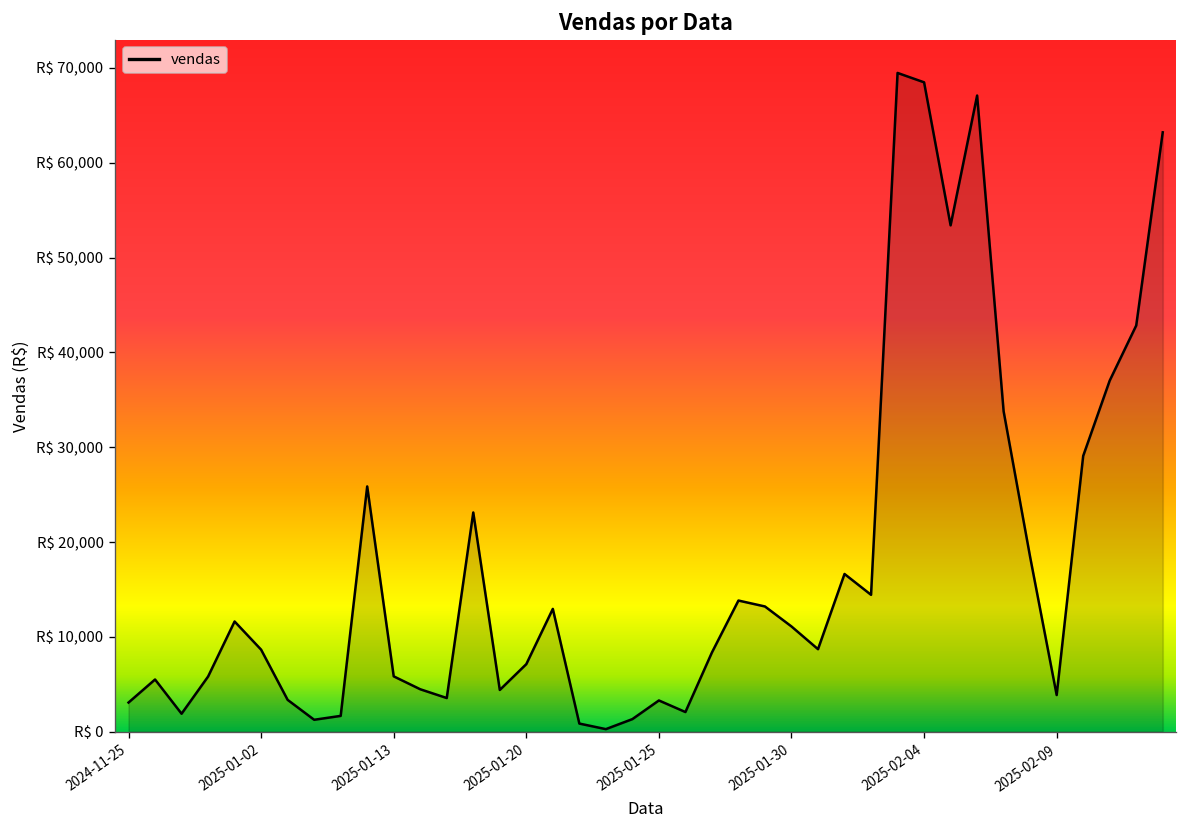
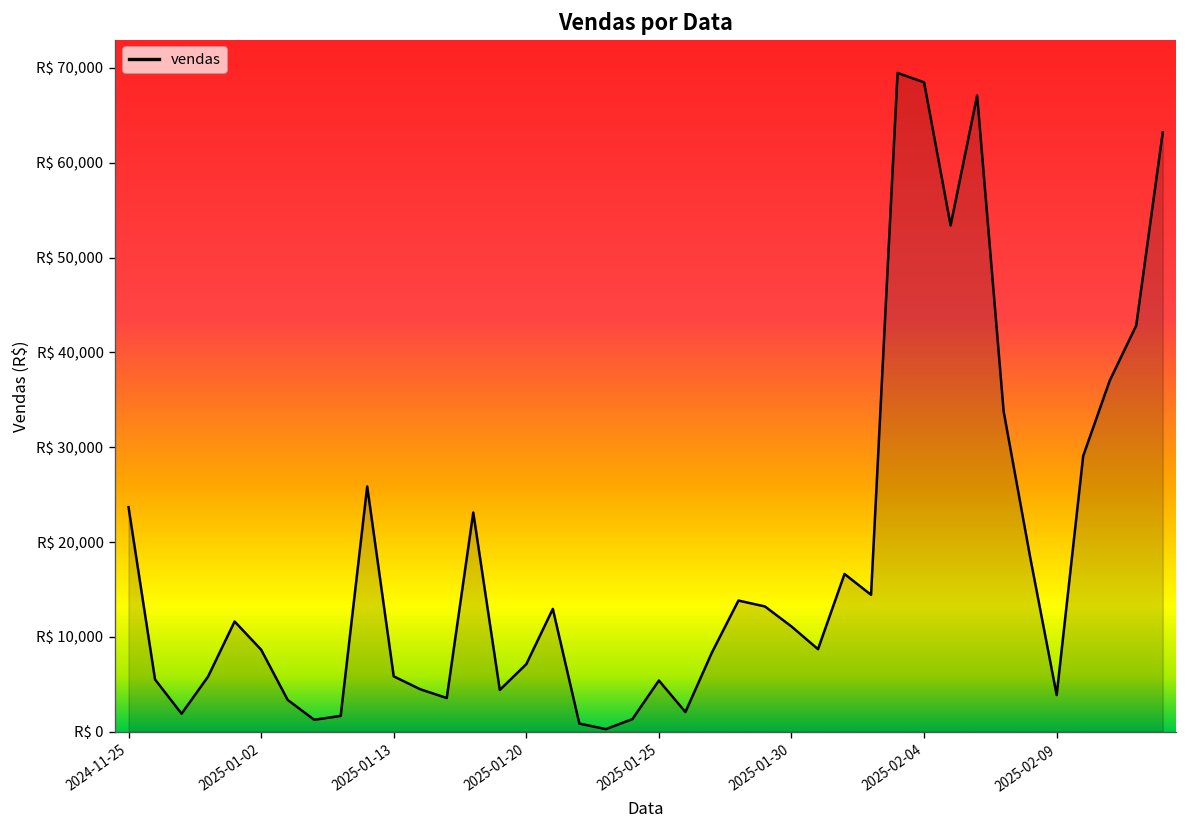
  {
-   "2024-11-25": "R$ 3,000",
+   "2024-11-25": "R$ 24,000",
    "2025-01-02": "R$ 9,000",
    "2025-01-13": "R$ 6,000",
    "2025-01-20": "R$ 7,000",
-   "2025-01-25": "R$ 3,000",
+   "2025-01-25": "R$ 5,000",
    "2025-01-30": "R$ 11,000",
    "2025-02-04": "R$ 68,000",
    "2025-02-09": "R$ 4,000"
  }
